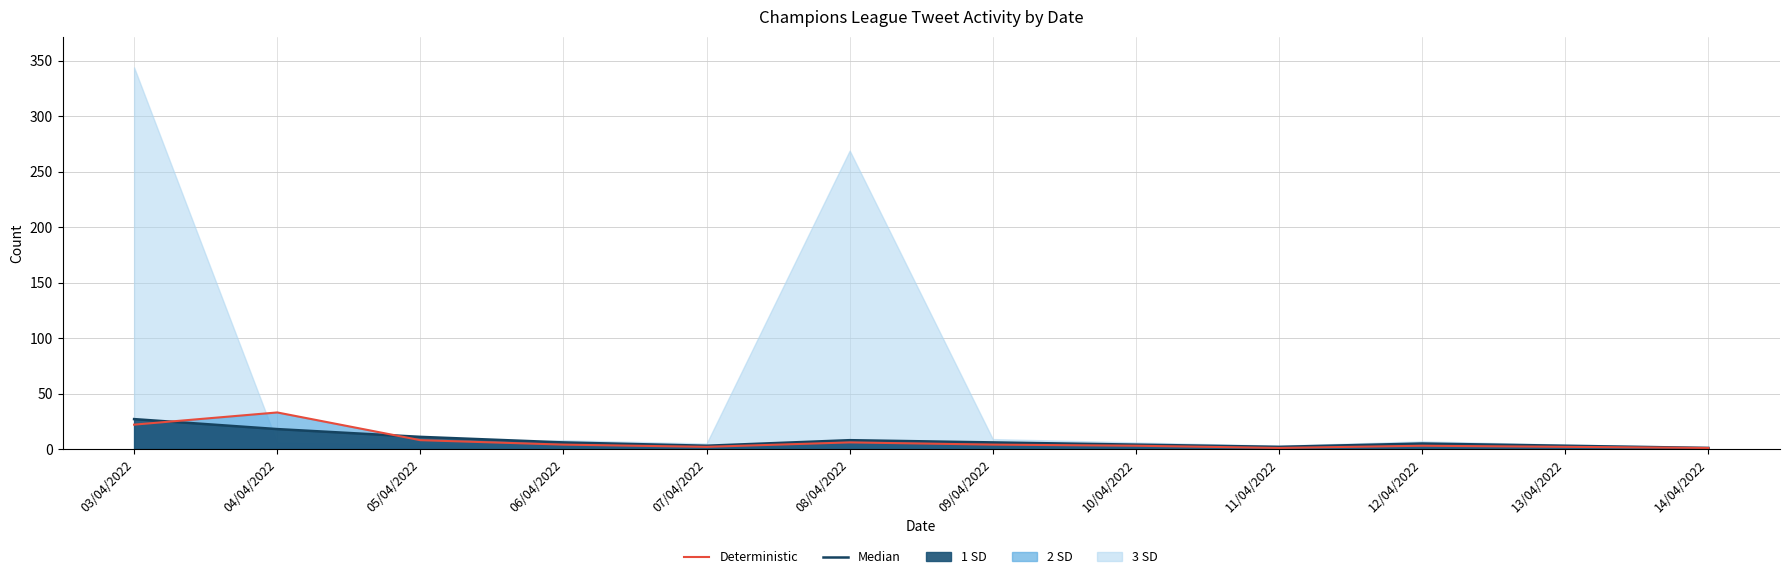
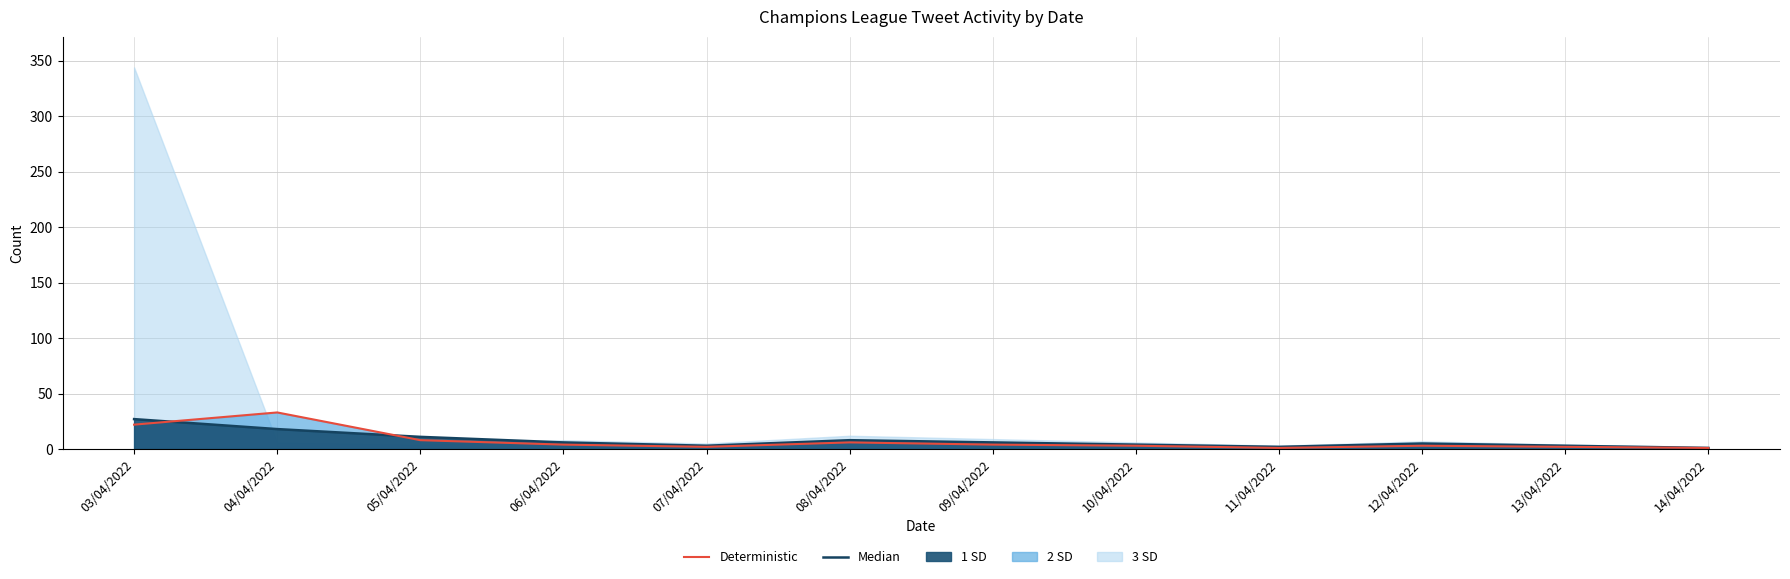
  {
    "3 SD": {
      "03/04/2022": 344,
      "04/04/2022": 6,
      "05/04/2022": 4,
-     "08/04/2022": 269,
+     "08/04/2022": 12,
      "09/04/2022": 9
    },
    "2 SD": {
      "03/04/2022": 22,
      "04/04/2022": 33,
      "05/04/2022": 8
    },
    "1 SD": {
      "03/04/2022": 27,
      "04/04/2022": 18,
      "05/04/2022": 11
    }
  }
